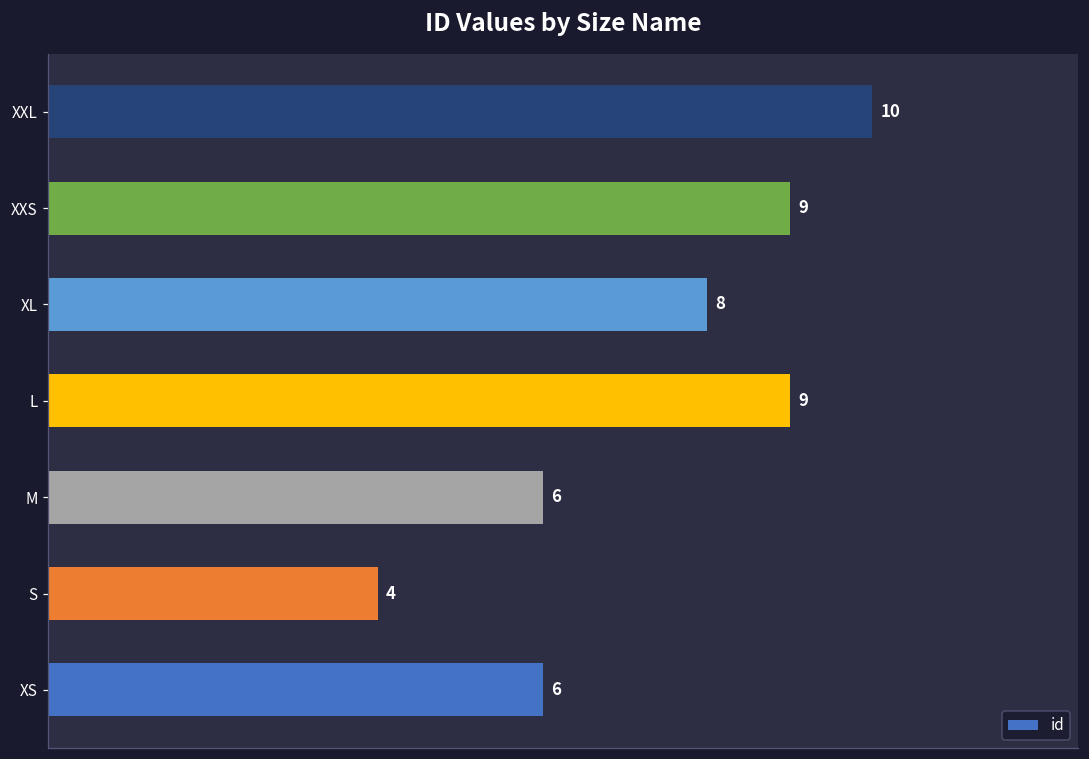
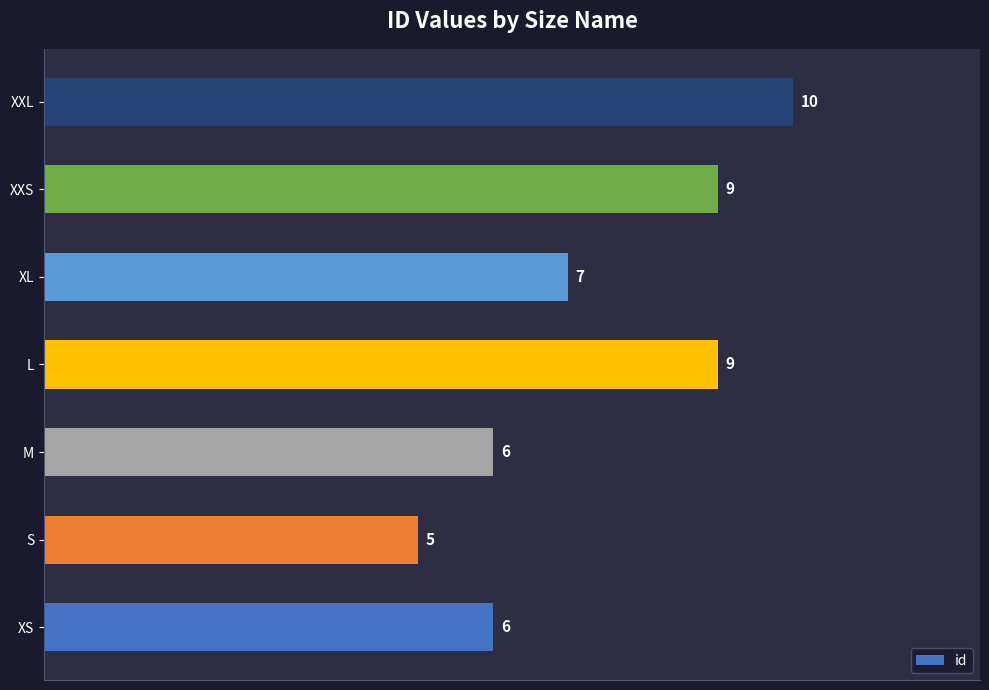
  {
    "XXL": 10,
    "XXS": 9,
-   "XL": 8,
+   "XL": 7,
    "L": 9,
    "M": 6,
-   "S": 4,
+   "S": 5,
    "XS": 6
  }
